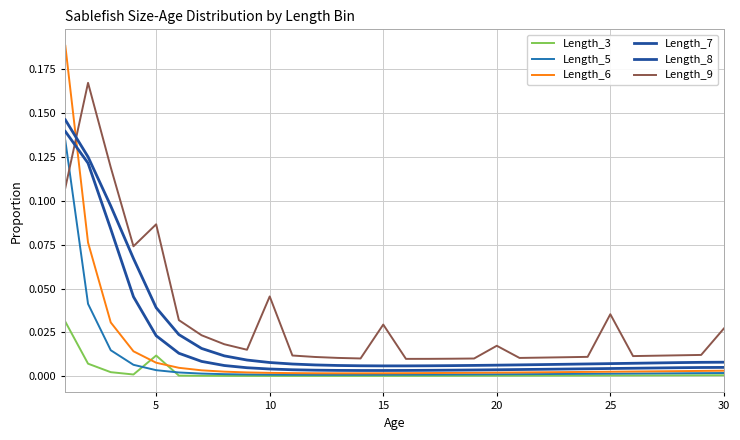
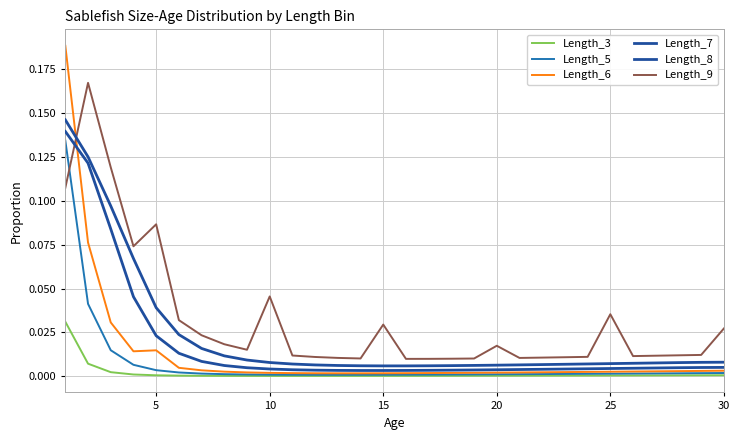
  {
    "Length_3": {
-     "5": 0.012
+     "5": 0.000
    },
    "Length_6": {
-     "5": 0.008
+     "5": 0.015
    },
    "Length_9": {
      "5": 0.087,
      "10": 0.045,
      "15": 0.029,
      "20": 0.017,
      "25": 0.035,
      "30": 0.027
    }
  }
